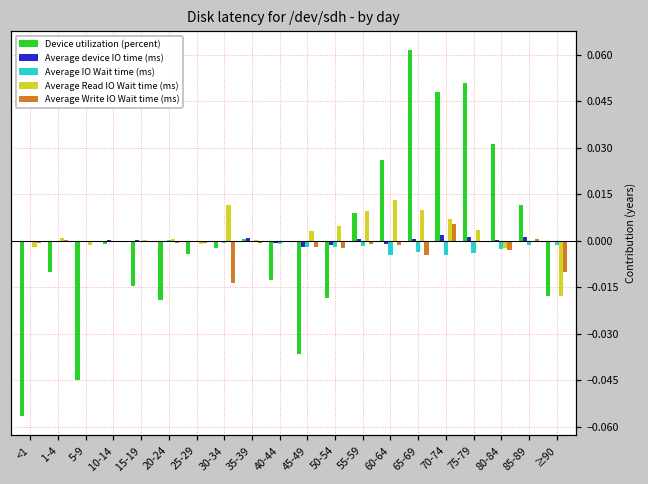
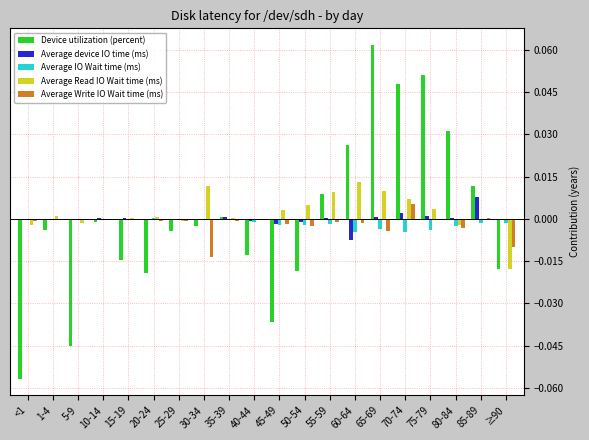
  {
    "Device utilization (percent)": {
      "<1": -0.057,
-     "1-4": -0.010,
+     "1-4": -0.004,
      "5-9": -0.045,
      "10-14": -0.001,
      "15-19": -0.015,
      "20-24": -0.019,
      "25-29": -0.004,
      "30-34": -0.002,
      "40-44": -0.013,
      "45-49": -0.037,
      "50-54": -0.019,
      "55-59": 0.009,
      "60-64": 0.026,
      "65-69": 0.062,
      "70-74": 0.048,
      "75-79": 0.051,
      "80-84": 0.031,
      "85-89": 0.011,
      "≥90": -0.018
    },
    "Average device IO time (ms)": {
      "<1": 0.000,
      "5-9": 0.000,
      "45-49": -0.002,
      "50-54": -0.001,
-     "60-64": -0.001,
+     "60-64": -0.008,
      "70-74": 0.002,
      "75-79": 0.001,
-     "85-89": 0.001
+     "85-89": 0.008
    },
    "Average IO Wait time (ms)": {
      "<1": 0.000,
      "1-4": 0.000,
      "5-9": 0.000,
      "10-14": 0.000,
      "15-19": 0.000,
      "40-44": -0.001,
      "45-49": -0.002,
      "50-54": -0.002,
      "55-59": -0.002,
      "60-64": -0.005,
      "65-69": -0.004,
      "70-74": -0.005,
      "75-79": -0.004,
      "80-84": -0.003,
      "85-89": -0.001,
      "≥90": -0.001
    },
    "Average Read IO Wait time (ms)": {
      "<1": -0.002,
      "5-9": -0.001,
      "25-29": -0.001,
      "30-34": 0.012,
      "45-49": 0.003,
      "50-54": 0.005,
      "55-59": 0.009,
      "60-64": 0.013,
      "65-69": 0.010,
      "70-74": 0.007,
      "75-79": 0.004,
      "80-84": -0.002,
      "≥90": -0.018
    },
    "Average Write IO Wait time (ms)": {
      "30-34": -0.014,
      "45-49": -0.002,
      "50-54": -0.002,
      "55-59": -0.001,
      "60-64": -0.001,
      "65-69": -0.004,
      "70-74": 0.005,
      "80-84": -0.003,
      "≥90": -0.010
    }
  }
